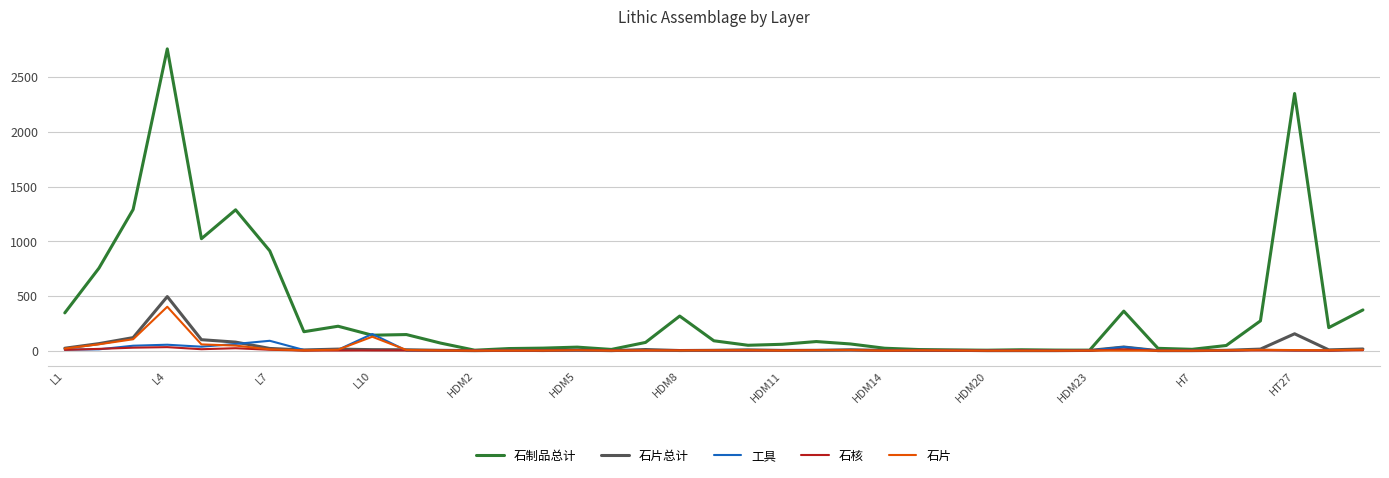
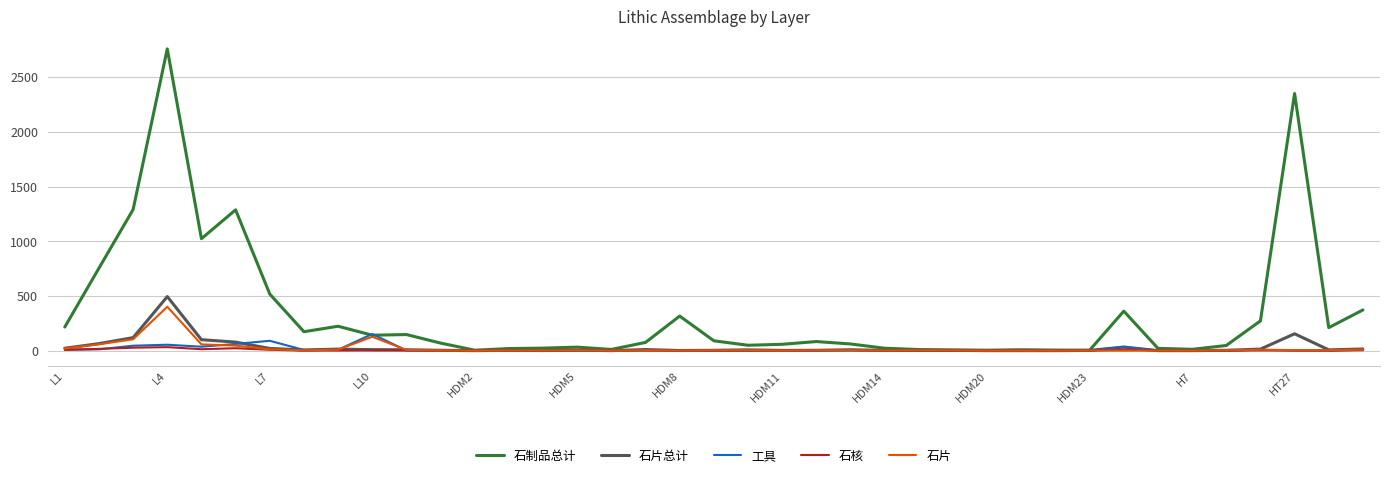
  {
    "石制品总计": {
-     "L1": 350,
+     "L1": 220,
      "L4": 2760,
-     "L7": 910,
+     "L7": 520,
      "HDM5": 30,
      "HDM8": 320,
      "HDM11": 60,
      "HT27": 2350
    },
    "石片总计": {
      "L4": 490,
      "HT27": 150
    },
    "工具": {
      "L7": 90
    },
    "石片": {
      "L4": 400
    }
  }
